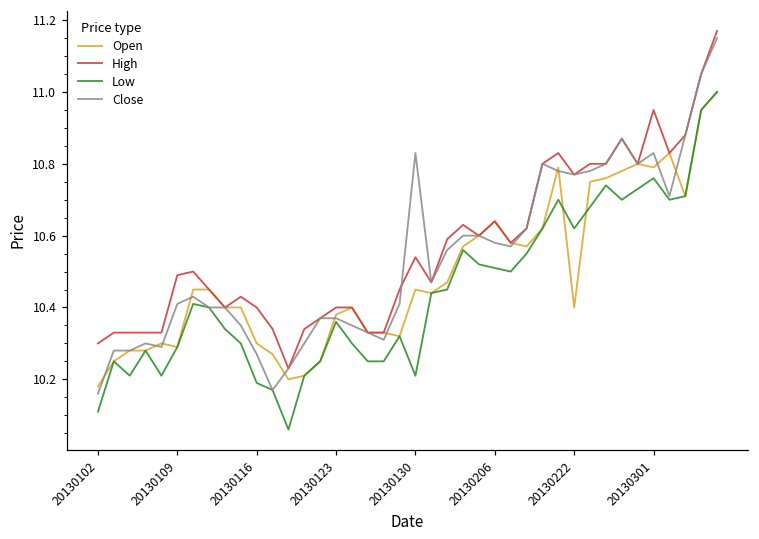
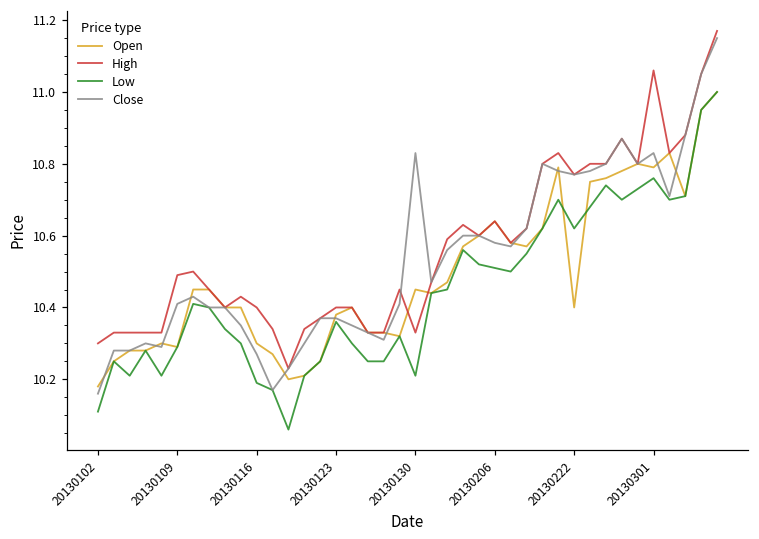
  {
    "Open": {
      "20130102": 10.18,
      "20130116": 10.30,
      "20130123": 10.38,
      "20130130": 10.45,
      "20130222": 10.40,
      "20130301": 10.79
    },
    "High": {
      "20130102": 10.30,
      "20130109": 10.49,
      "20130116": 10.40,
      "20130123": 10.40,
-     "20130130": 10.54,
-     "20130301": 10.95
+     "20130130": 10.33,
+     "20130301": 11.06
    },
    "Low": {
      "20130102": 10.11,
      "20130116": 10.19,
      "20130123": 10.36,
      "20130130": 10.21,
      "20130206": 10.51,
      "20130222": 10.62,
      "20130301": 10.76
    },
    "Close": {
      "20130102": 10.16,
      "20130109": 10.41,
      "20130116": 10.27,
      "20130123": 10.37,
      "20130130": 10.83,
      "20130206": 10.58,
      "20130301": 10.83
    }
  }
